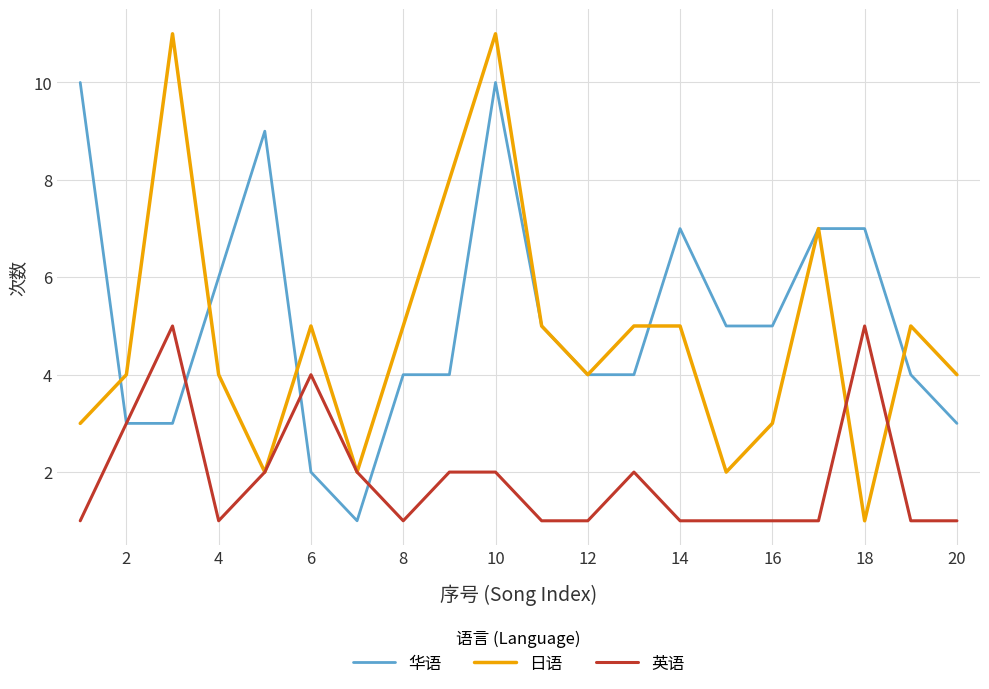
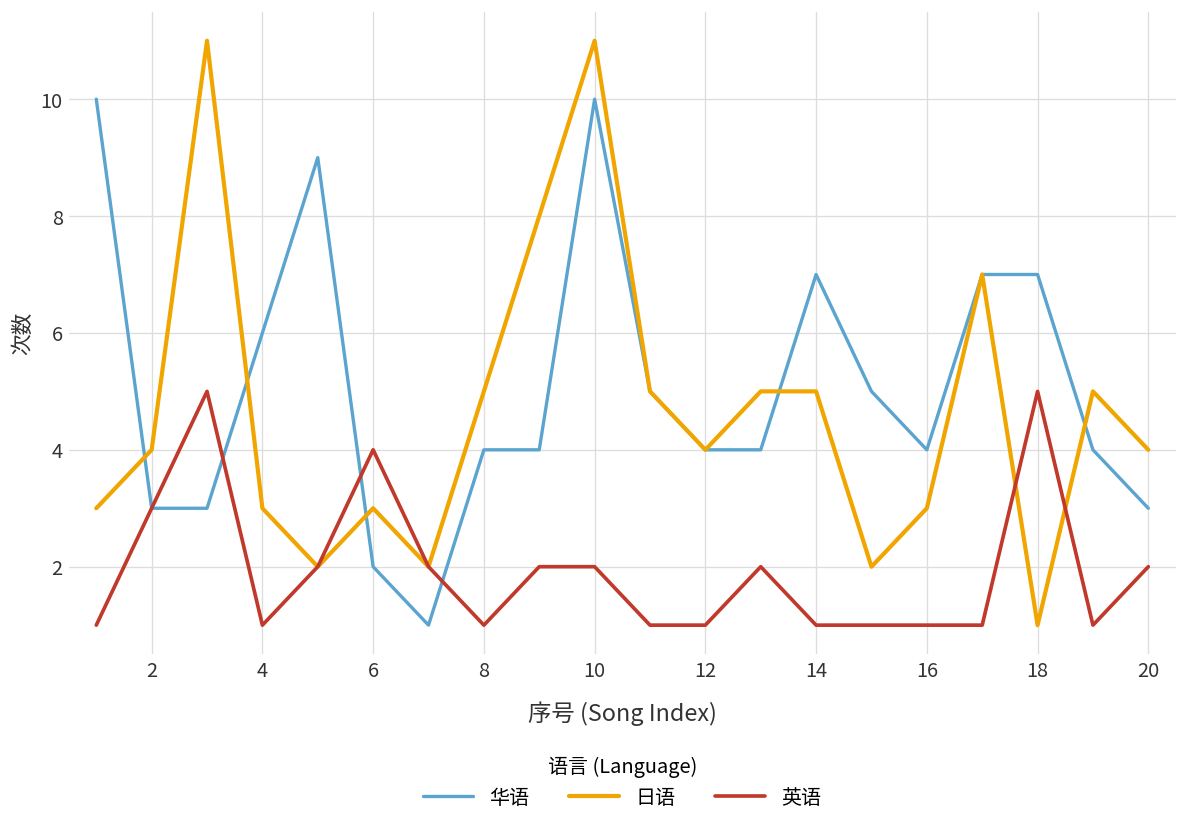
  {
    "华语": {
      "4": 6,
      "6": 2,
      "8": 4,
      "10": 10,
      "14": 7,
-     "16": 5,
+     "16": 4,
      "18": 7,
      "20": 3
    },
    "日语": {
      "2": 4,
-     "4": 4,
-     "6": 5,
+     "4": 3,
+     "6": 3,
      "8": 5,
      "10": 11,
      "14": 5,
      "16": 3,
      "18": 1,
      "20": 4
    },
    "英语": {
      "4": 1,
      "6": 4,
      "8": 1,
      "10": 2,
      "12": 1,
      "14": 1,
      "16": 1,
      "18": 5,
-     "20": 1
+     "20": 2
    }
  }
